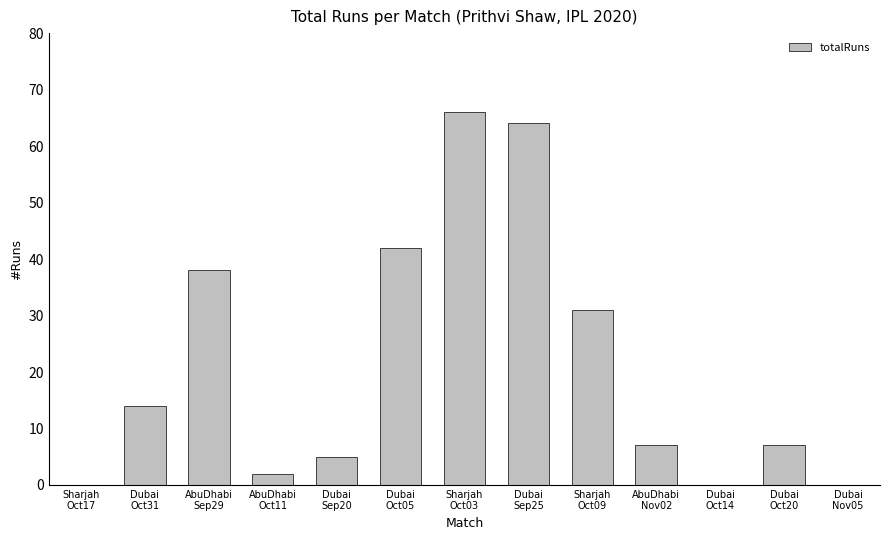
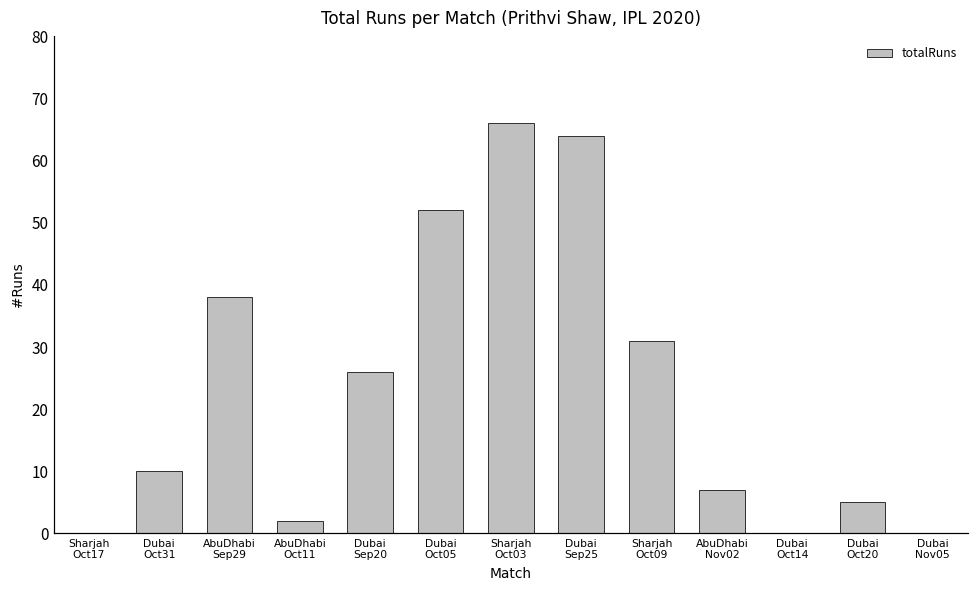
  {
    "Sharjah Oct17": 0,
-   "Dubai Oct31": 14,
+   "Dubai Oct31": 10,
    "AbuDhabi Sep29": 38,
    "AbuDhabi Oct11": 2,
-   "Dubai Sep20": 5,
-   "Dubai Oct05": 42,
+   "Dubai Sep20": 26,
+   "Dubai Oct05": 52,
    "Sharjah Oct03": 66,
    "Dubai Sep25": 64,
    "Sharjah Oct09": 31,
    "AbuDhabi Nov02": 7,
    "Dubai Oct14": 0,
-   "Dubai Oct20": 7,
+   "Dubai Oct20": 5,
    "Dubai Nov05": 0
  }
